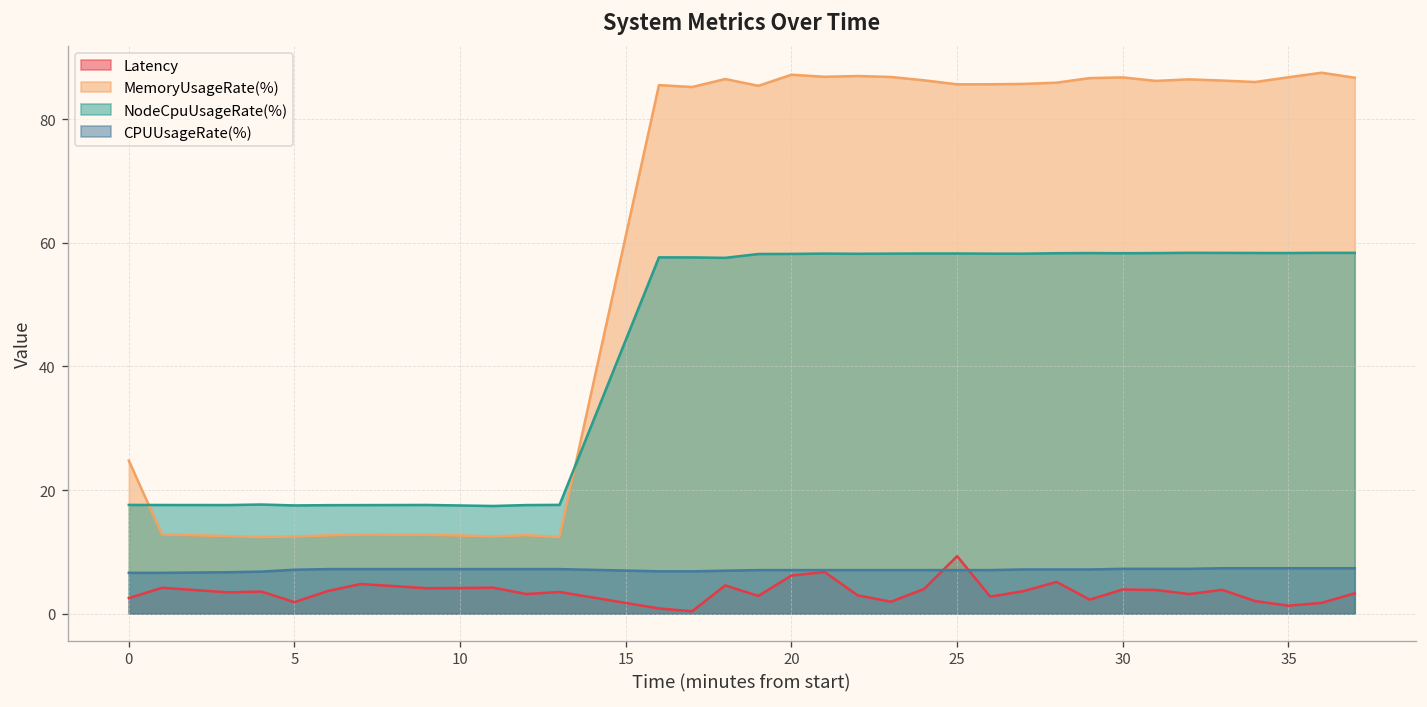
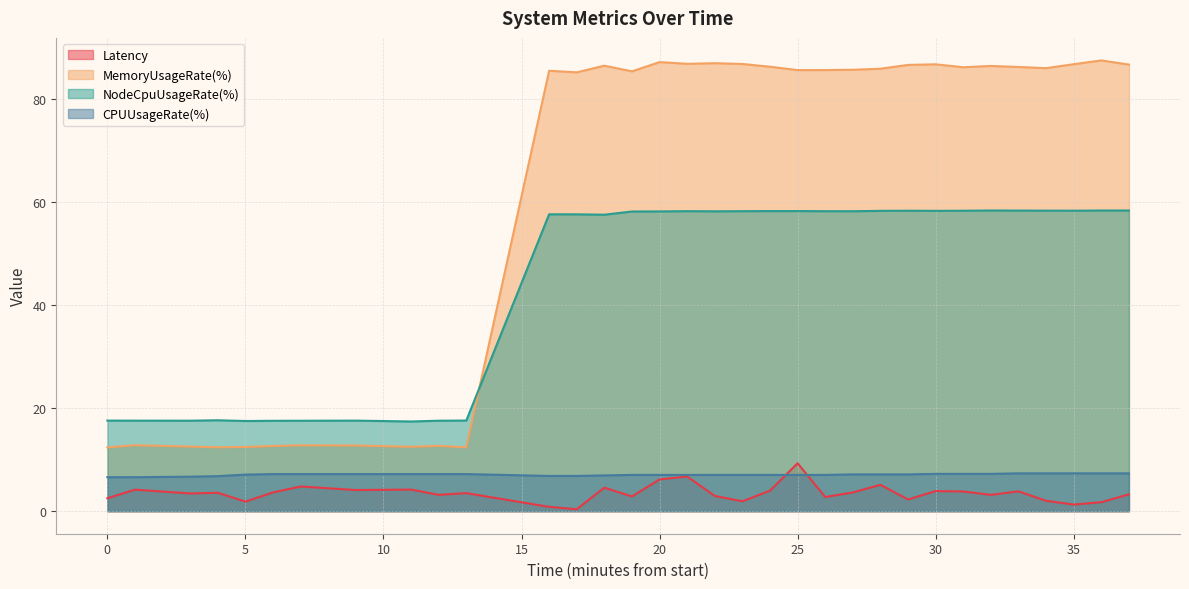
  {
    "Latency": {
      "0": 3,
      "5": 2,
      "20": 6,
      "25": 9,
      "30": 4,
      "35": 1
    },
    "MemoryUsageRate(%)": {
-     "0": 25,
+     "0": 12,
      "5": 12,
      "20": 87,
      "25": 86,
      "30": 87,
      "35": 87
    }
  }
